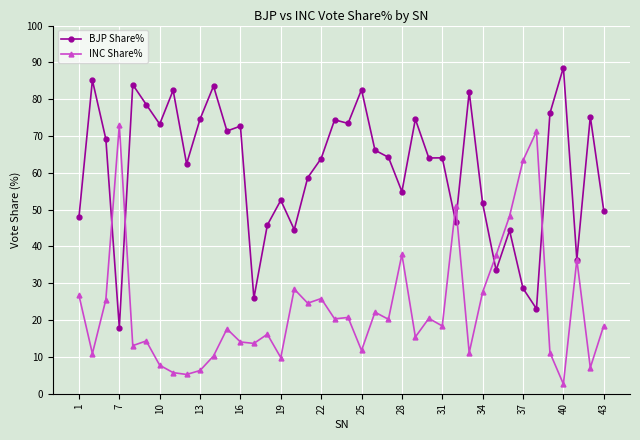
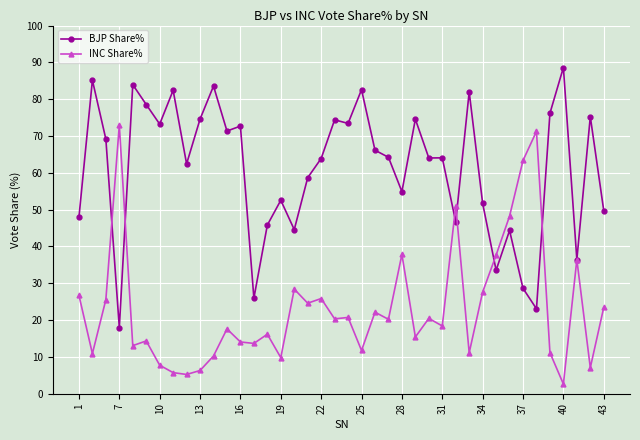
  {
    "BJP Share%": {
      "40": 89,
      "43": 50
    },
    "INC Share%": {
      "40": 3,
-     "43": 19
+     "43": 23
    }
  }
